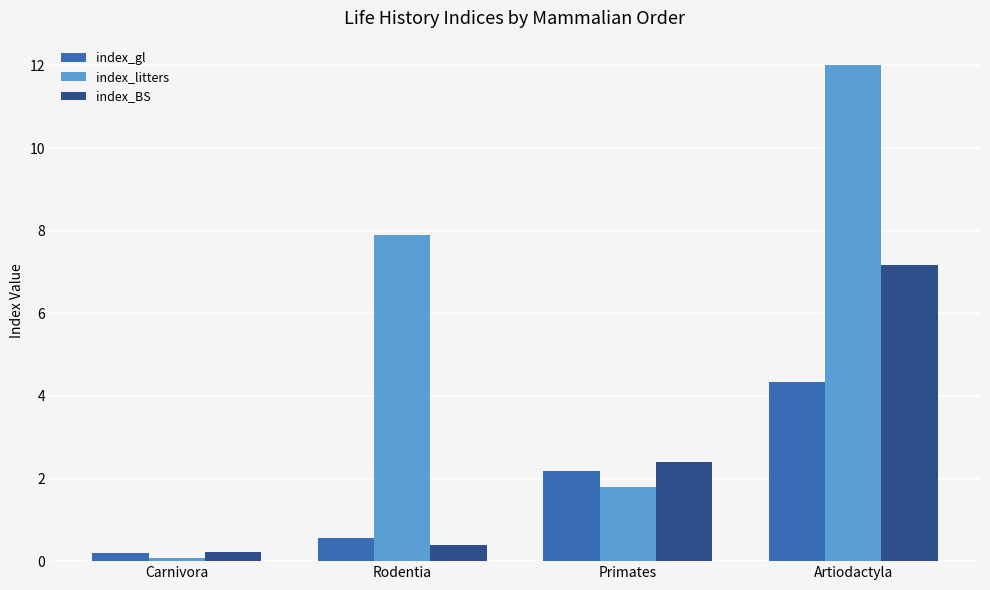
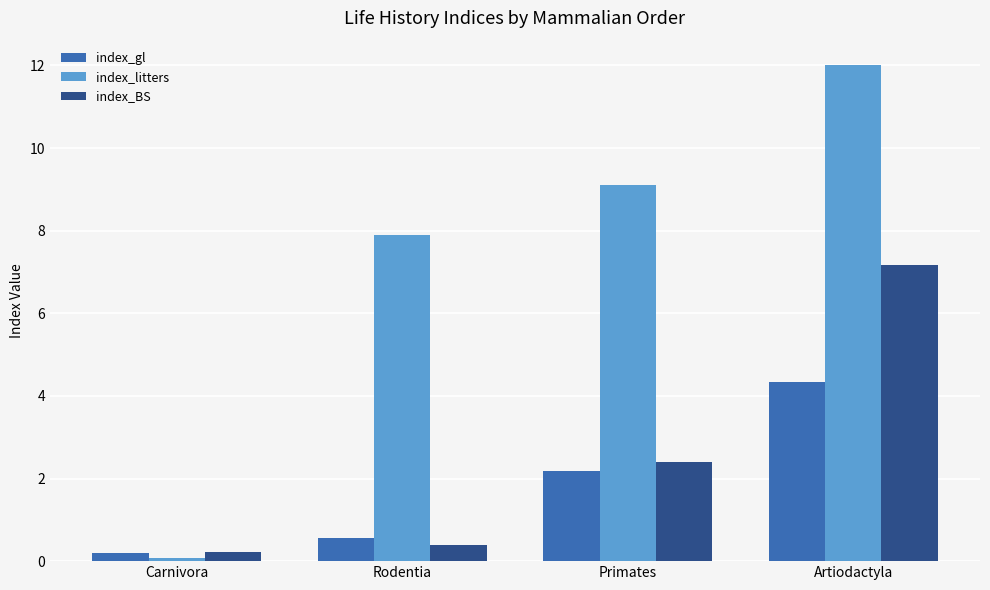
  {
    "index_litters": {
      "Carnivora": 0.1,
      "Rodentia": 7.9,
-     "Primates": 1.8,
+     "Primates": 9.1,
      "Artiodactyla": 12.0
    }
  }
